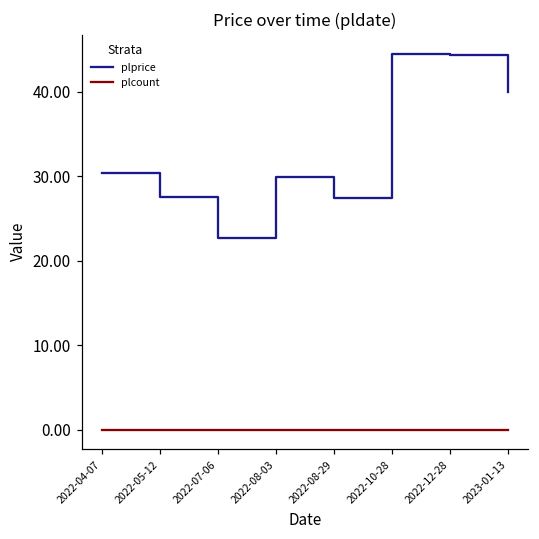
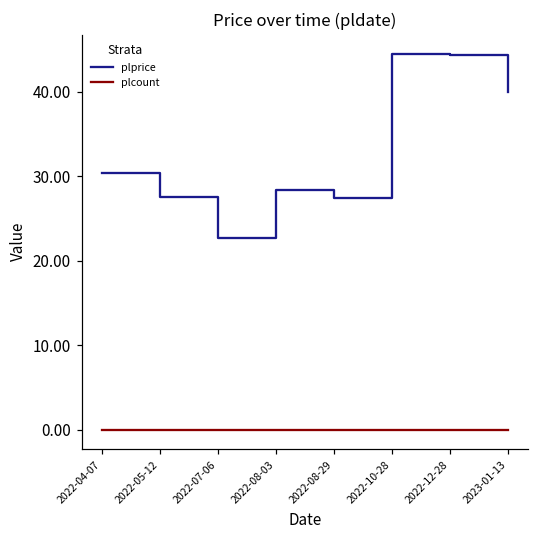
  {
    "plprice": {
      "2022-04-07": 30,
      "2022-05-12": 28,
      "2022-07-06": 23,
-     "2022-08-03": 30,
+     "2022-08-03": 28,
      "2022-08-29": 27,
      "2022-10-28": 45,
      "2022-12-28": 44,
      "2023-01-13": 40
    },
    "plcount": {
      "2022-04-07": 0,
      "2022-05-12": 0,
      "2022-07-06": 0,
      "2022-08-03": 0,
      "2022-08-29": 0,
      "2022-10-28": 0,
      "2022-12-28": 0,
      "2023-01-13": 0
    }
  }
